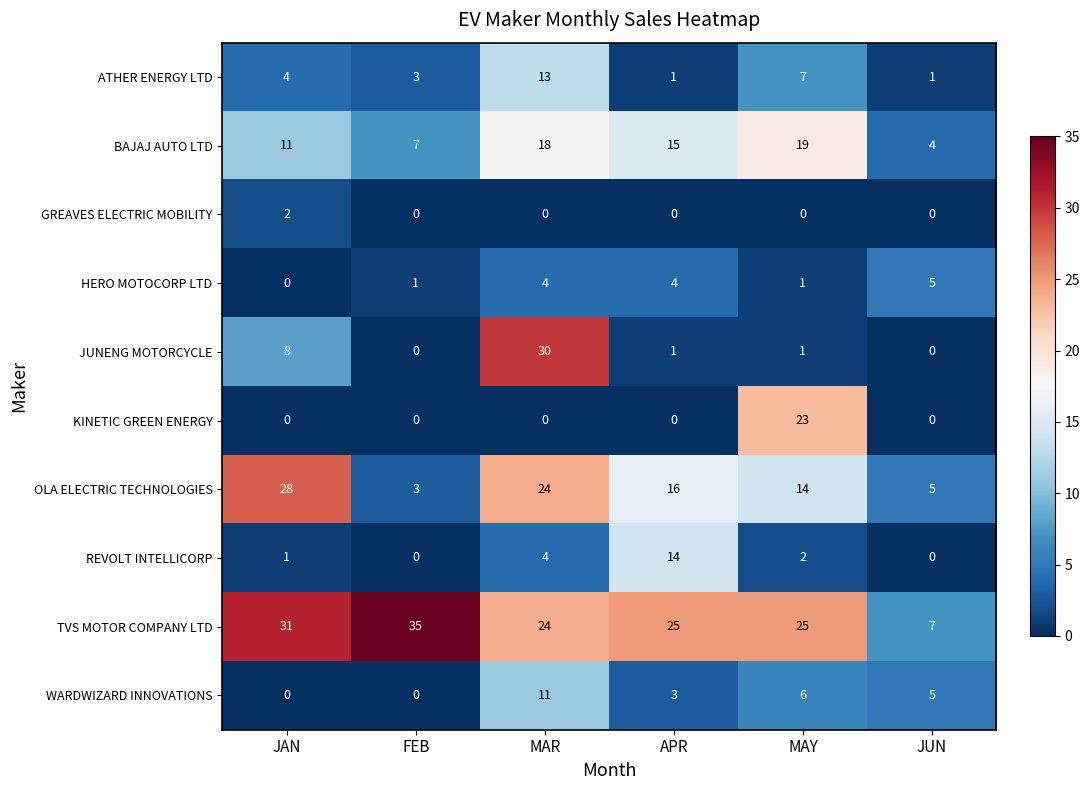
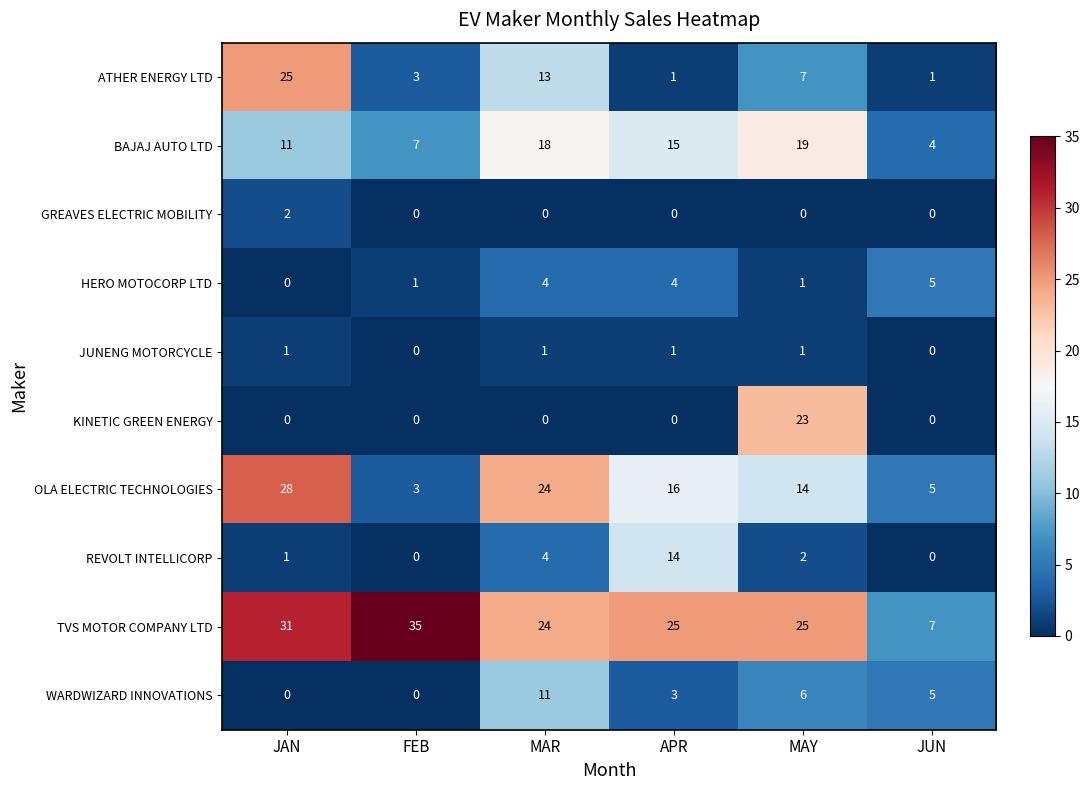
  {
    "ATHER ENERGY LTD": {
-     "JAN": 4,
+     "JAN": 25,
      "FEB": 3,
      "MAR": 13,
      "APR": 1,
      "MAY": 7,
      "JUN": 1
    },
    "BAJAJ AUTO LTD": {
      "JAN": 11,
      "FEB": 7,
      "MAR": 18,
      "APR": 15,
      "MAY": 19,
      "JUN": 4
    },
    "GREAVES ELECTRIC MOBILITY": {
      "JAN": 2,
      "FEB": 0,
      "MAR": 0,
      "APR": 0,
      "MAY": 0,
      "JUN": 0
    },
    "HERO MOTOCORP LTD": {
      "JAN": 0,
      "FEB": 1,
      "MAR": 4,
      "APR": 4,
      "MAY": 1,
      "JUN": 5
    },
    "JUNENG MOTORCYCLE": {
-     "JAN": 8,
+     "JAN": 1,
      "FEB": 0,
-     "MAR": 30,
+     "MAR": 1,
      "APR": 1,
      "MAY": 1,
      "JUN": 0
    },
    "KINETIC GREEN ENERGY": {
      "JAN": 0,
      "FEB": 0,
      "MAR": 0,
      "APR": 0,
      "MAY": 23,
      "JUN": 0
    },
    "OLA ELECTRIC TECHNOLOGIES": {
      "JAN": 28,
      "FEB": 3,
      "MAR": 24,
      "APR": 16,
      "MAY": 14,
      "JUN": 5
    },
    "REVOLT INTELLICORP": {
      "JAN": 1,
      "FEB": 0,
      "MAR": 4,
      "APR": 14,
      "MAY": 2,
      "JUN": 0
    },
    "TVS MOTOR COMPANY LTD": {
      "JAN": 31,
      "FEB": 35,
      "MAR": 24,
      "APR": 25,
      "MAY": 25,
      "JUN": 7
    },
    "WARDWIZARD INNOVATIONS": {
      "JAN": 0,
      "FEB": 0,
      "MAR": 11,
      "APR": 3,
      "MAY": 6,
      "JUN": 5
    }
  }
